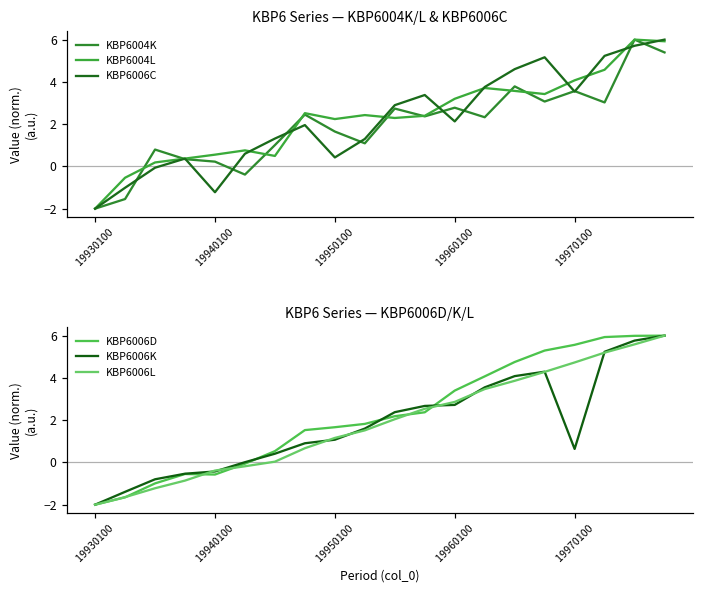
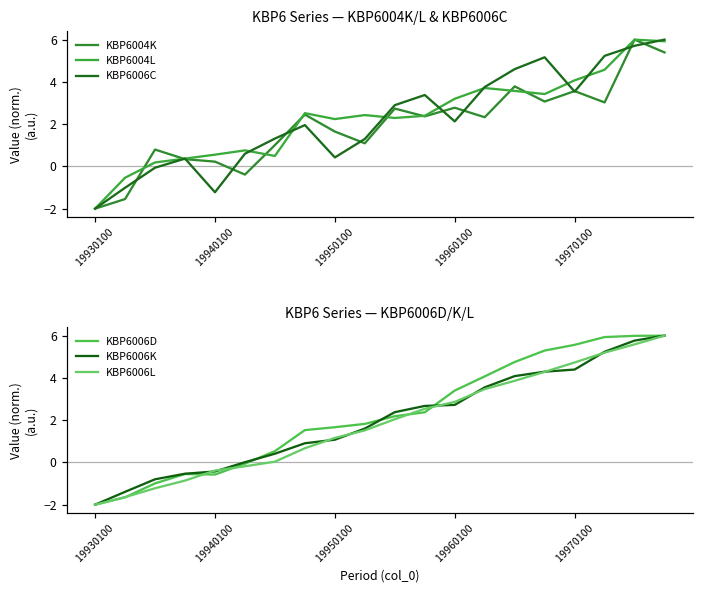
  {
    "KBP6 Series — KBP6006D/K/L": {
      "KBP6006K": {
        "19960100": 2.7,
-       "19970100": 0.6
+       "19970100": 4.4
      }
    }
  }
